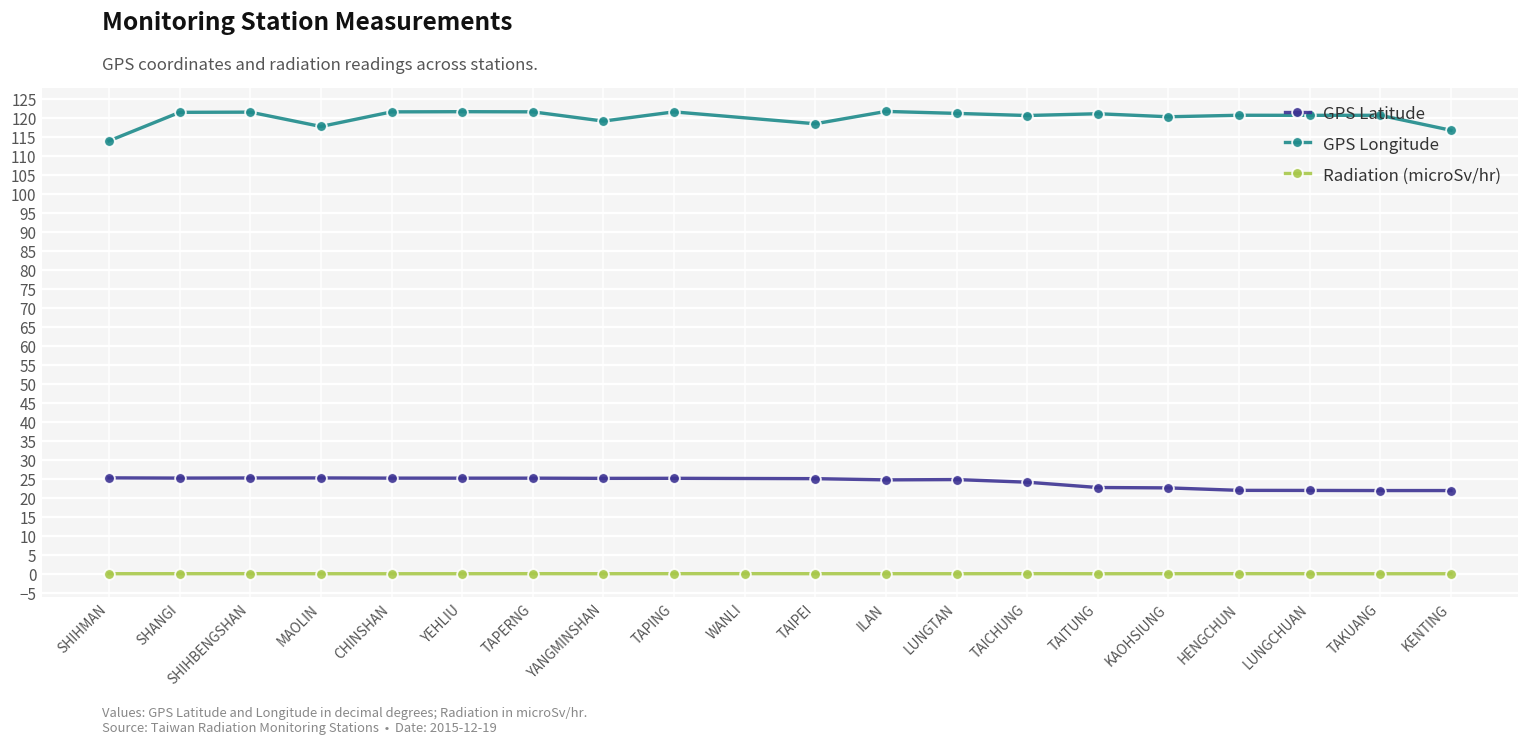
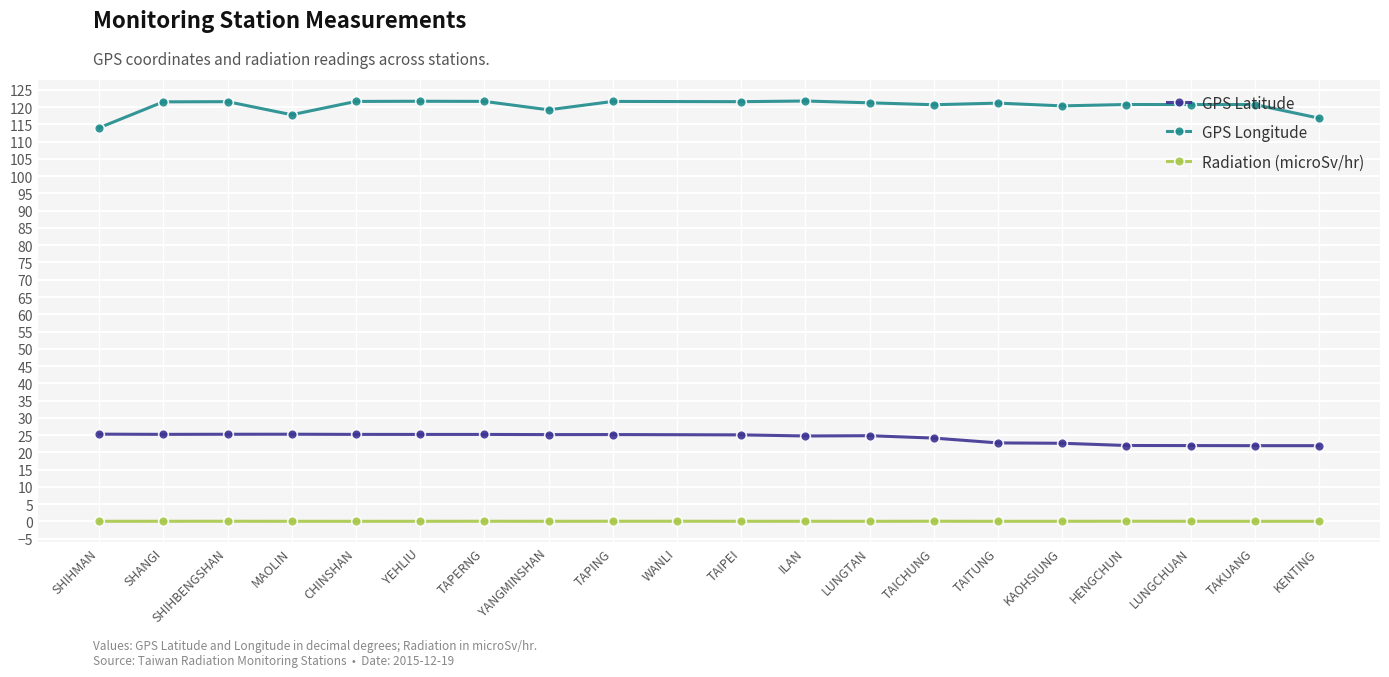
  {
    "GPS Latitude": {
      "SHIHMAN": 25,
      "SHANGI": 25,
      "SHIHBENGSHAN": 25,
      "MAOLIN": 25,
      "CHINSHAN": 25,
      "YEHLIU": 25,
      "TAPERNG": 25,
      "YANGMINSHAN": 25,
      "TAPING": 25,
      "TAIPEI": 25,
      "ILAN": 25,
      "LUNGTAN": 25,
      "TAICHUNG": 24,
      "TAITUNG": 23,
      "KAOHSIUNG": 23,
      "HENGCHUN": 22,
      "LUNGCHUAN": 22,
      "TAKUANG": 22,
      "KENTING": 22
    },
    "GPS Longitude": {
      "SHIHMAN": 114,
      "SHANGI": 122,
      "SHIHBENGSHAN": 122,
      "MAOLIN": 118,
      "CHINSHAN": 122,
      "YEHLIU": 122,
      "TAPERNG": 122,
      "YANGMINSHAN": 119,
      "TAPING": 122,
-     "TAIPEI": 119,
+     "TAIPEI": 122,
      "ILAN": 122,
      "LUNGTAN": 121,
      "TAICHUNG": 121,
      "TAITUNG": 121,
      "KAOHSIUNG": 120,
      "HENGCHUN": 121,
      "LUNGCHUAN": 121,
      "TAKUANG": 121,
      "KENTING": 117
    },
    "Radiation (microSv/hr)": {
      "SHIHMAN": 0,
      "SHANGI": 0,
      "SHIHBENGSHAN": 0,
      "MAOLIN": 0,
      "CHINSHAN": 0,
      "YEHLIU": 0,
      "TAPERNG": 0,
      "YANGMINSHAN": 0,
      "TAPING": 0,
      "WANLI": 0,
      "TAIPEI": 0,
      "ILAN": 0,
      "LUNGTAN": 0,
      "TAICHUNG": 0,
      "TAITUNG": 0,
      "KAOHSIUNG": 0,
      "HENGCHUN": 0,
      "LUNGCHUAN": 0,
      "TAKUANG": 0,
      "KENTING": 0
    }
  }
